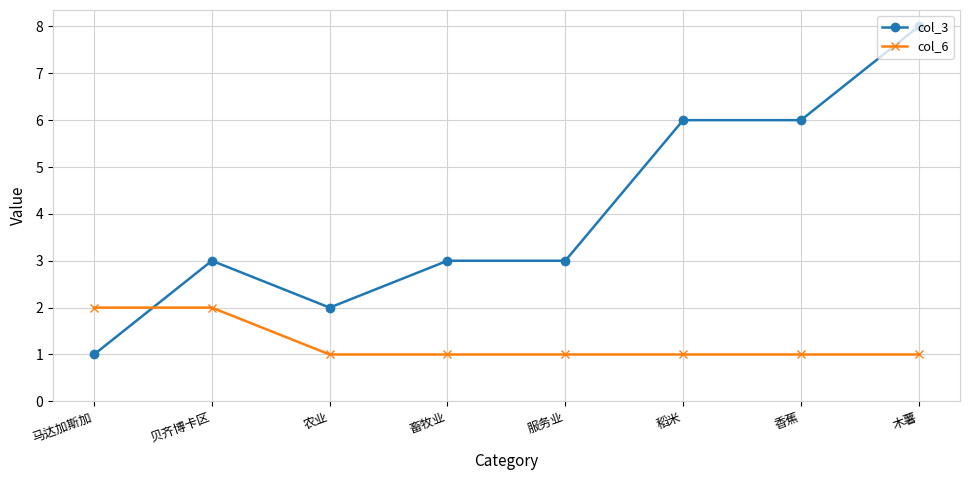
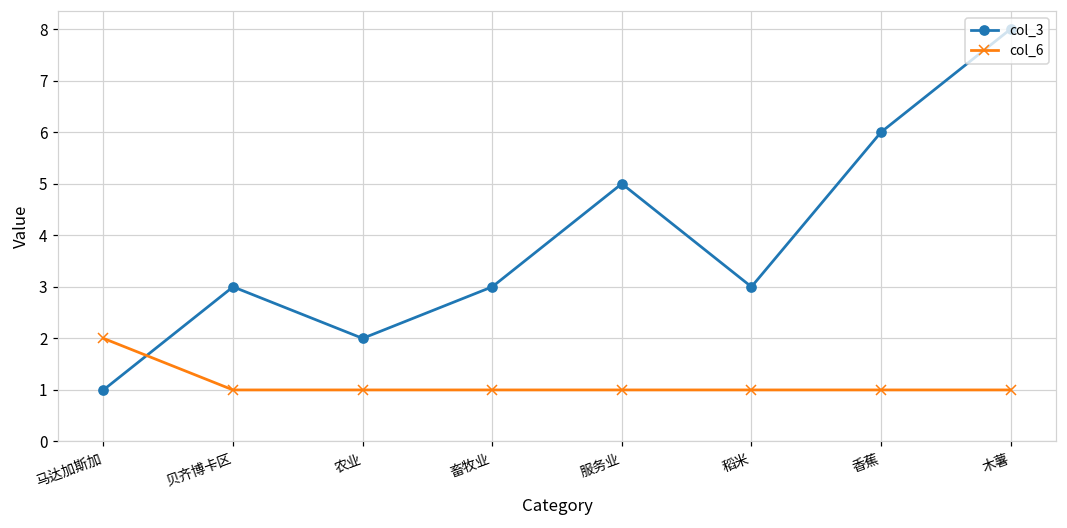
  {
    "col_3": {
      "马达加斯加": 1,
      "贝齐博卡区": 3,
      "农业": 2,
      "畜牧业": 3,
-     "服务业": 3,
-     "稻米": 6,
+     "服务业": 5,
+     "稻米": 3,
      "香蕉": 6
    },
    "col_6": {
      "马达加斯加": 2,
-     "贝齐博卡区": 2,
+     "贝齐博卡区": 1,
      "农业": 1,
      "畜牧业": 1,
      "服务业": 1,
      "稻米": 1,
      "香蕉": 1,
      "木薯": 1
    }
  }
